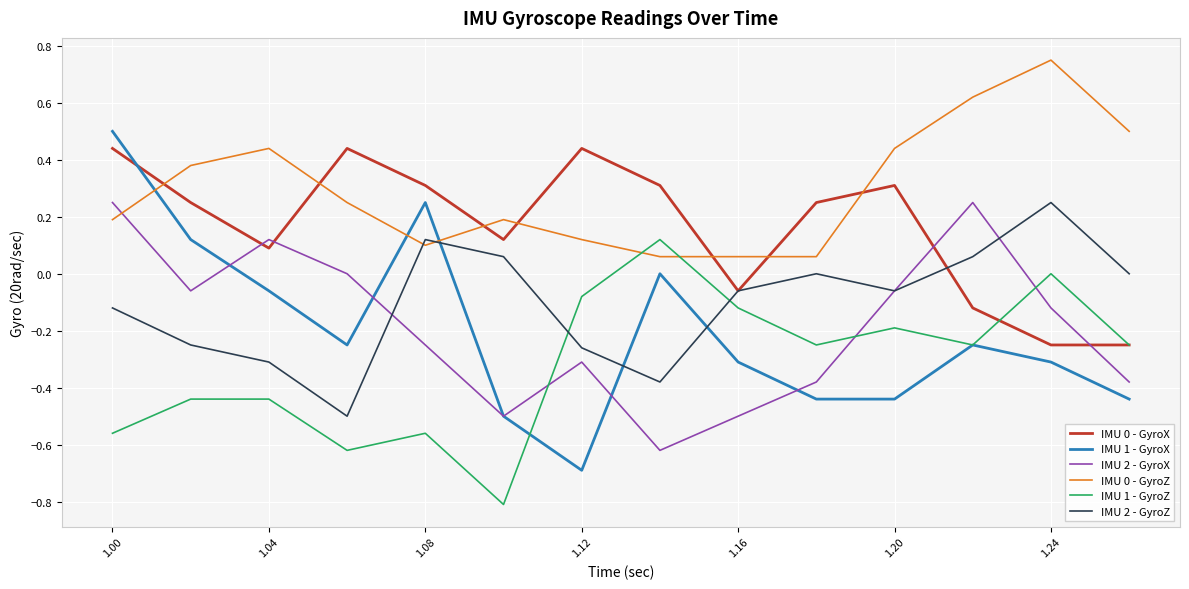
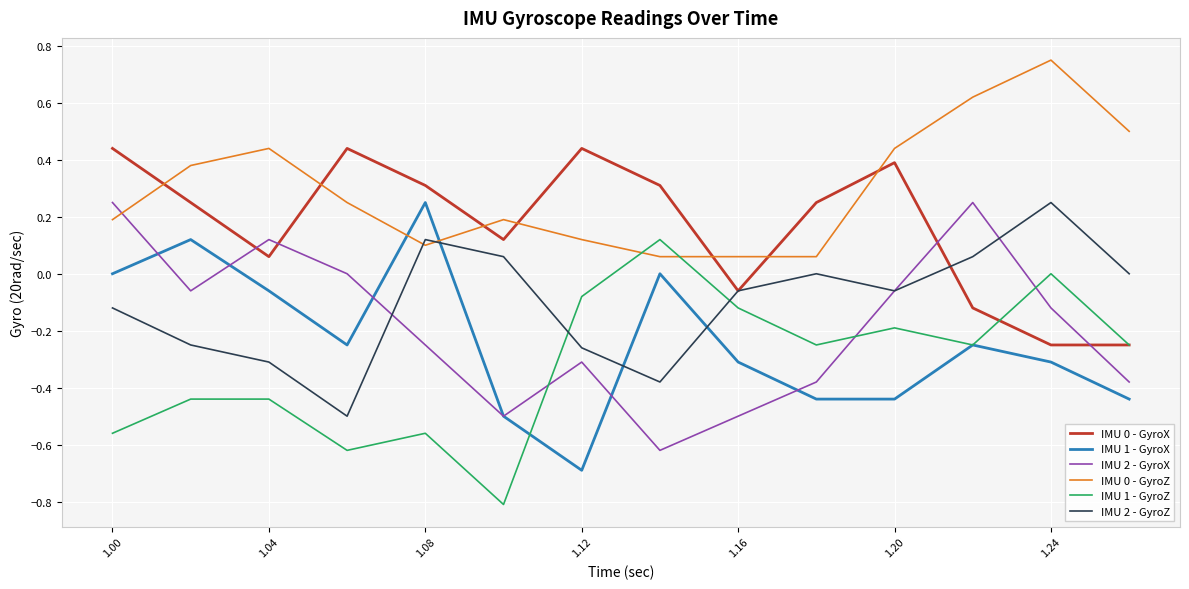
  {
    "IMU 0 - GyroX": {
      "1.00": 0.44,
-     "1.04": 0.09,
+     "1.04": 0.06,
      "1.08": 0.31,
      "1.12": 0.44,
-     "1.20": 0.31,
+     "1.20": 0.39,
      "1.24": -0.25
    },
    "IMU 1 - GyroX": {
-     "1.00": 0.5,
+     "1.00": 0.0,
      "1.04": -0.06,
      "1.08": 0.25,
      "1.12": -0.69,
      "1.16": -0.31,
      "1.20": -0.44,
      "1.24": -0.31
    },
    "IMU 2 - GyroX": {
      "1.00": 0.25,
      "1.04": 0.12,
      "1.08": -0.25,
      "1.12": -0.31,
      "1.16": -0.50,
      "1.24": -0.12
    },
    "IMU 0 - GyroZ": {
      "1.00": 0.19,
      "1.04": 0.44,
      "1.08": 0.10,
      "1.12": 0.12,
      "1.16": 0.06,
      "1.20": 0.44,
      "1.24": 0.75
    },
    "IMU 1 - GyroZ": {
      "1.00": -0.56,
      "1.04": -0.44,
      "1.08": -0.56,
      "1.12": -0.08,
      "1.16": -0.12,
      "1.20": -0.19,
      "1.24": 0.00
    },
    "IMU 2 - GyroZ": {
      "1.00": -0.12,
      "1.04": -0.31,
      "1.08": 0.12,
      "1.12": -0.26,
      "1.24": 0.25
    }
  }
